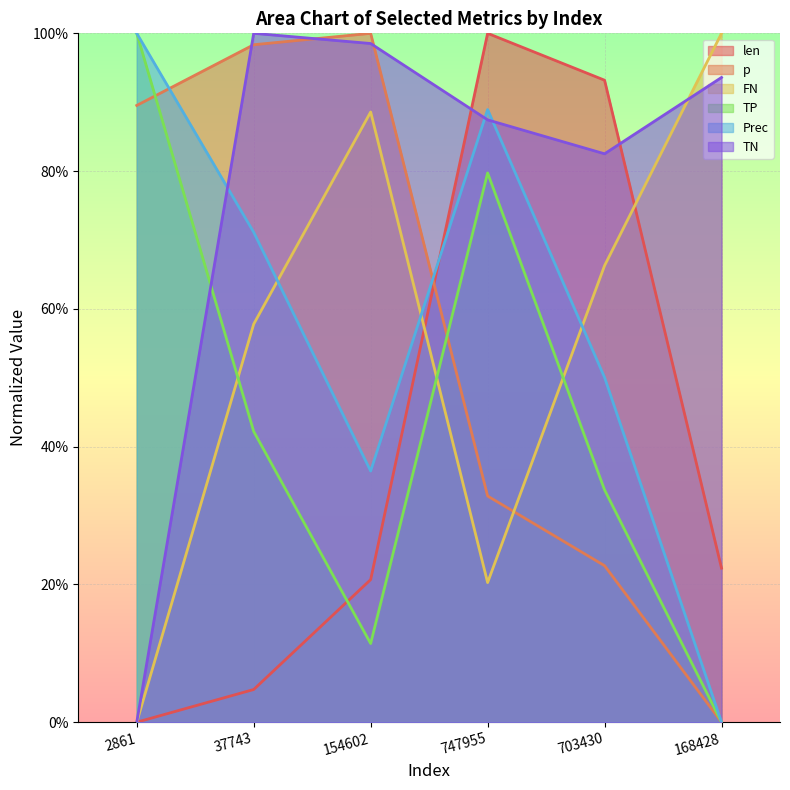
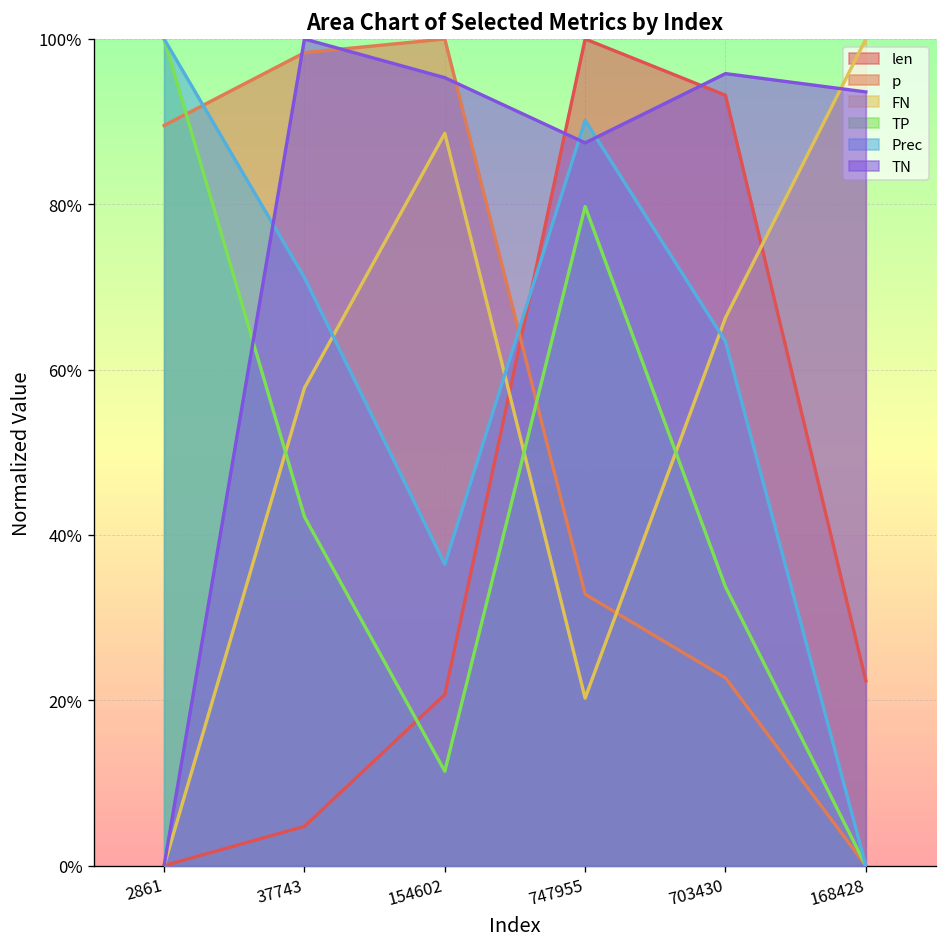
  {
    "TP": {
      "37743": "42%",
      "154602": "11%",
      "747955": "80%",
      "703430": "34%"
    },
    "Prec": {
      "37743": "71%",
      "154602": "36%",
-     "747955": "89%",
-     "703430": "50%"
+     "747955": "90%",
+     "703430": "63%"
    },
    "TN": {
      "37743": "100%",
-     "154602": "99%",
+     "154602": "95%",
      "747955": "87%",
-     "703430": "83%"
+     "703430": "96%"
    }
  }
